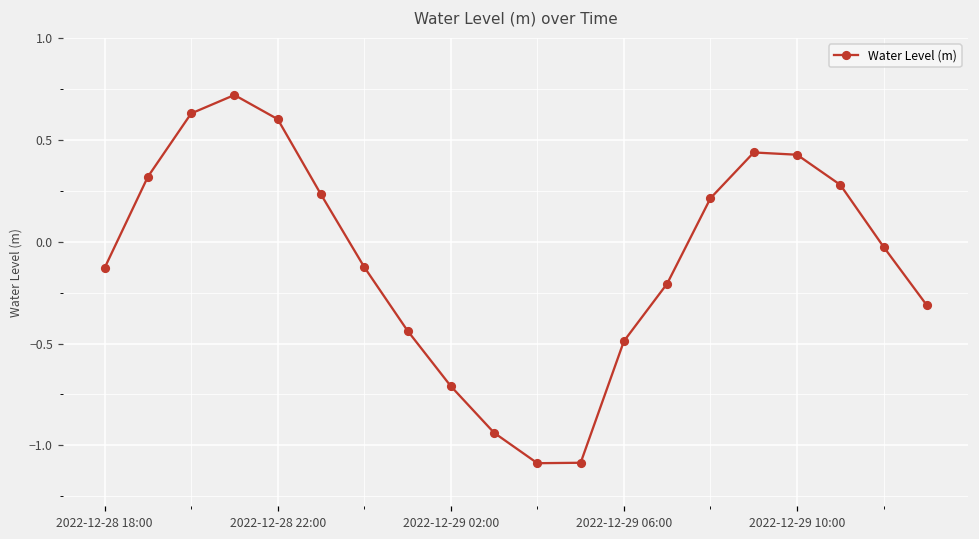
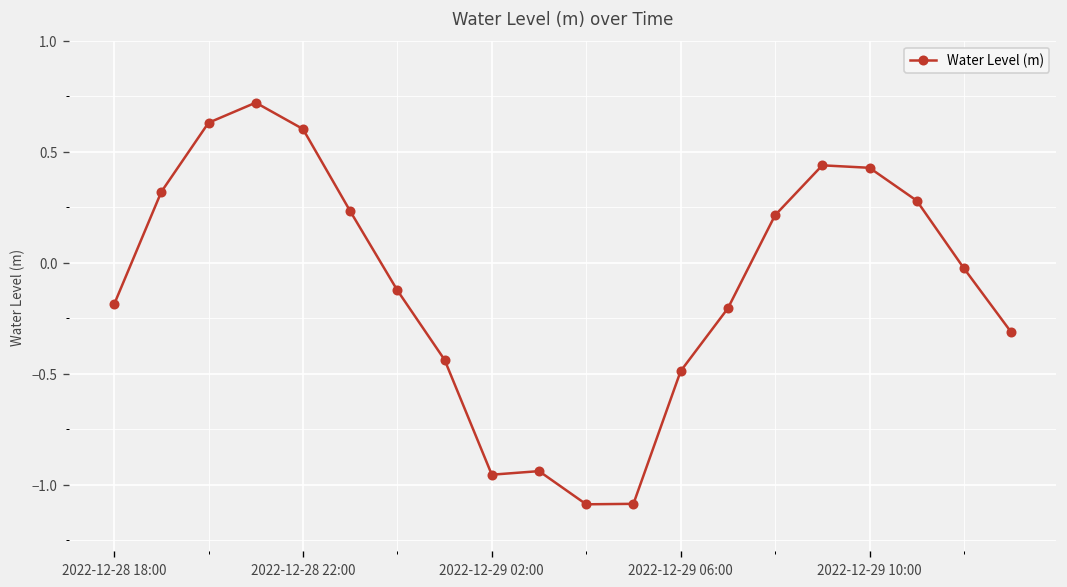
  {
-   "2022-12-28 18:00": -0.13,
+   "2022-12-28 18:00": -0.19,
    "2022-12-28 22:00": 0.60,
-   "2022-12-29 02:00": -0.71,
+   "2022-12-29 02:00": -0.95,
    "2022-12-29 06:00": -0.49,
    "2022-12-29 10:00": 0.43
  }
